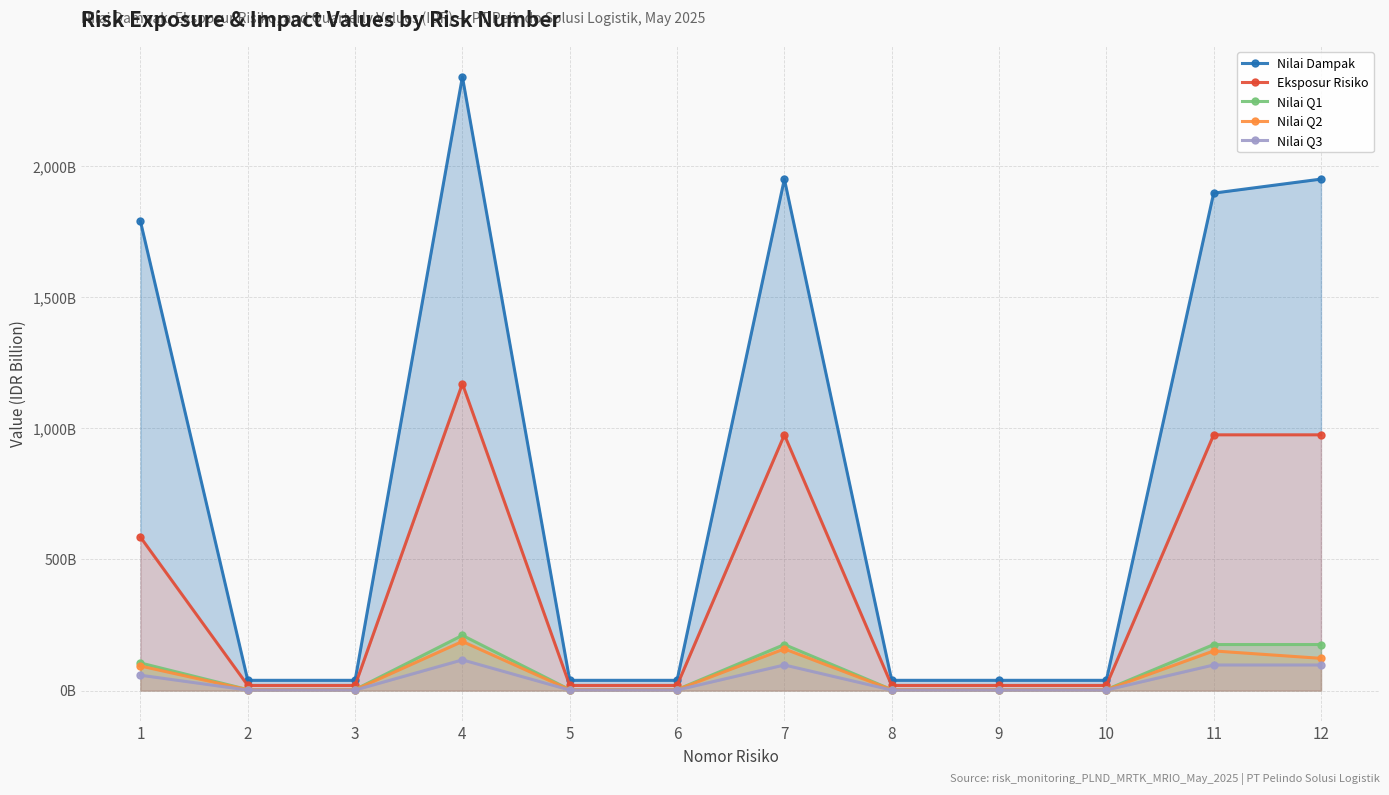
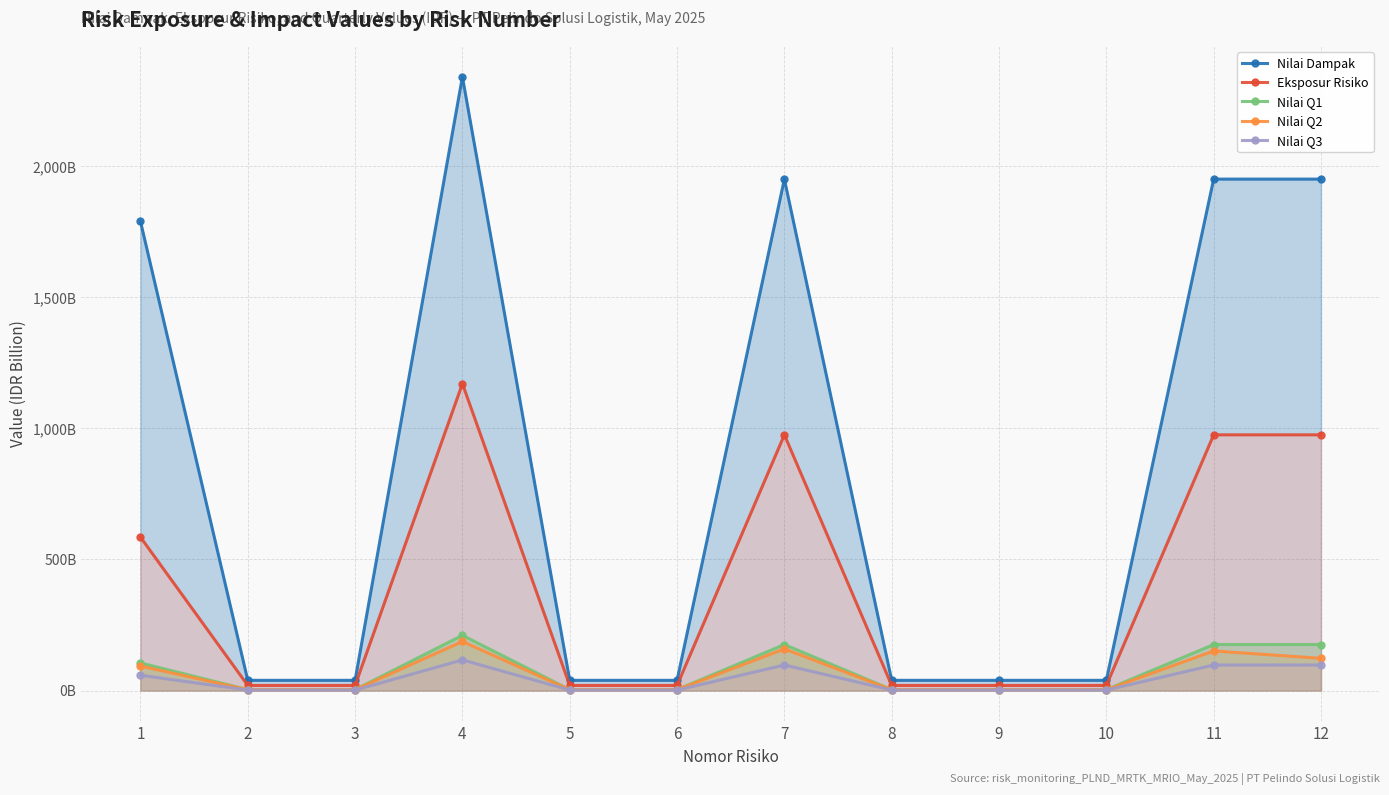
  {
    "Nilai Dampak": {
      "1": "1,790,000,000,000",
      "2": "40,000,000,000",
      "3": "40,000,000,000",
      "4": "2,340,000,000,000",
      "5": "40,000,000,000",
      "6": "40,000,000,000",
      "7": "1,950,000,000,000",
      "8": "40,000,000,000",
      "9": "40,000,000,000",
      "10": "40,000,000,000",
-     "11": "1,900,000,000,000",
+     "11": "1,950,000,000,000",
      "12": "1,950,000,000,000"
    },
    "Eksposur Risiko": {
      "1": "590,000,000,000",
      "2": "20,000,000,000",
      "3": "20,000,000,000",
      "4": "1,170,000,000,000",
      "5": "20,000,000,000",
      "6": "20,000,000,000",
      "7": "980,000,000,000",
      "8": "20,000,000,000",
      "9": "20,000,000,000",
      "10": "20,000,000,000",
      "11": "980,000,000,000",
      "12": "980,000,000,000"
    },
    "Nilai Q1": {
      "1": "110,000,000,000",
      "4": "210,000,000,000",
      "7": "180,000,000,000",
      "11": "180,000,000,000",
      "12": "180,000,000,000"
    },
    "Nilai Q2": {
      "1": "90,000,000,000",
      "4": "190,000,000,000",
      "7": "160,000,000,000",
      "11": "150,000,000,000",
      "12": "120,000,000,000"
    },
    "Nilai Q3": {
      "1": "60,000,000,000",
      "4": "120,000,000,000",
      "7": "100,000,000,000",
      "11": "100,000,000,000",
      "12": "100,000,000,000"
    }
  }
